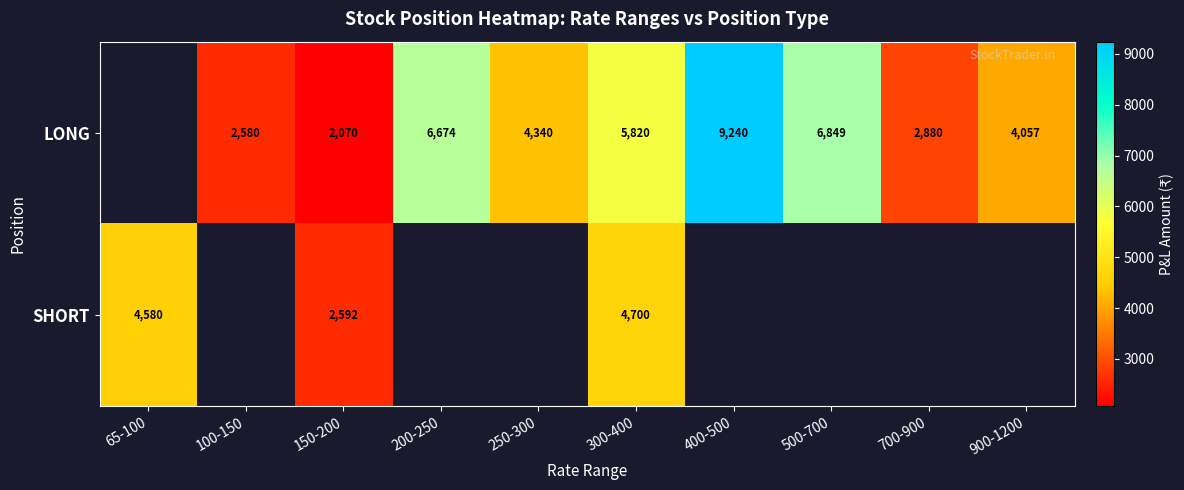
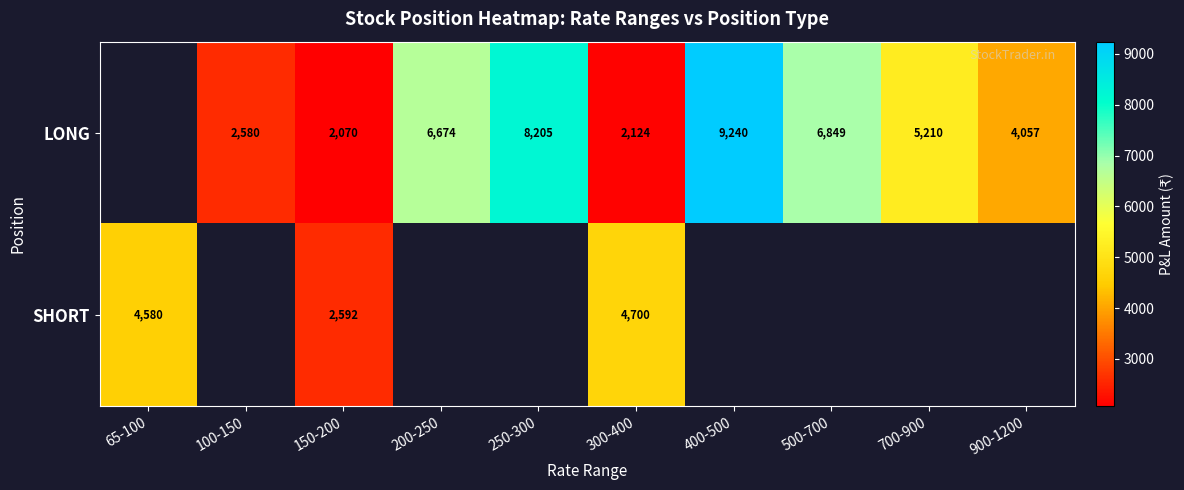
  {
    "LONG": {
      "100-150": "2,580",
      "150-200": "2,070",
      "200-250": "6,674",
-     "250-300": "4,340",
-     "300-400": "5,820",
+     "250-300": "8,205",
+     "300-400": "2,124",
      "400-500": "9,240",
      "500-700": "6,849",
-     "700-900": "2,880"
+     "700-900": "5,210"
    },
    "SHORT": {
      "65-100": "4,580",
      "150-200": "2,592",
      "300-400": "4,700"
    }
  }
